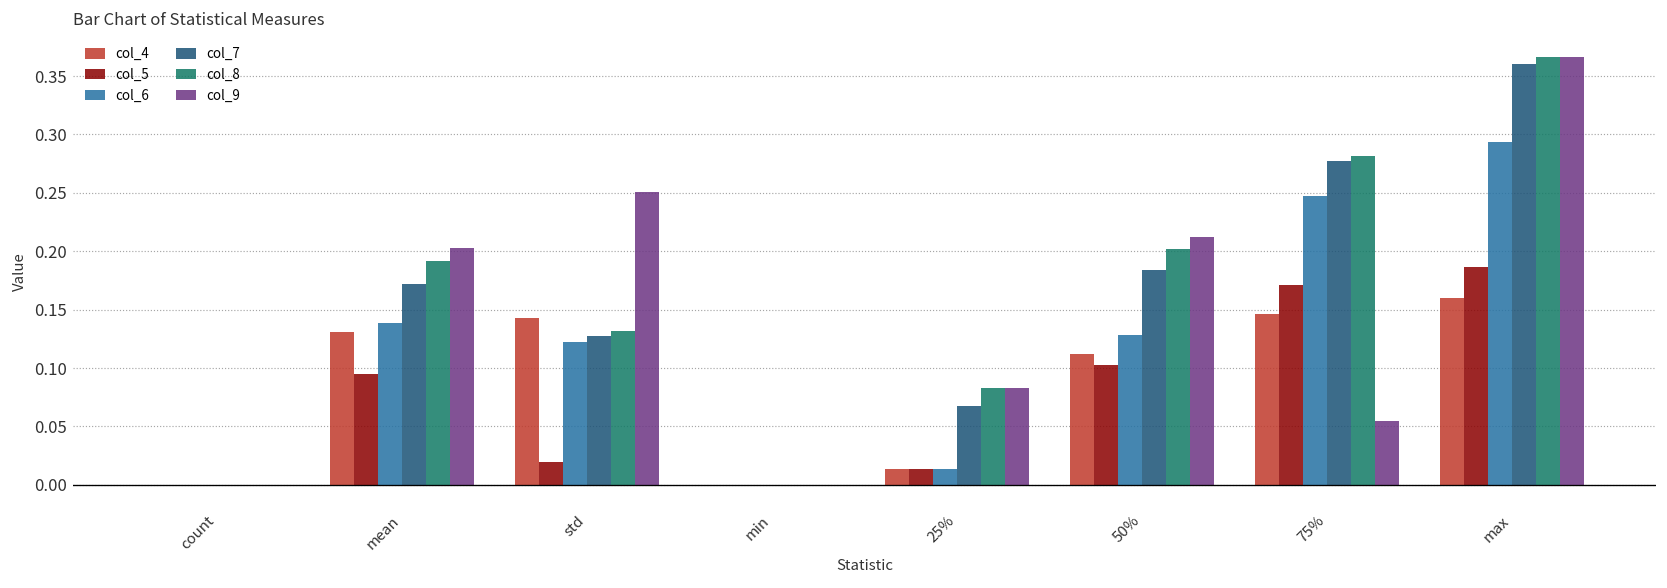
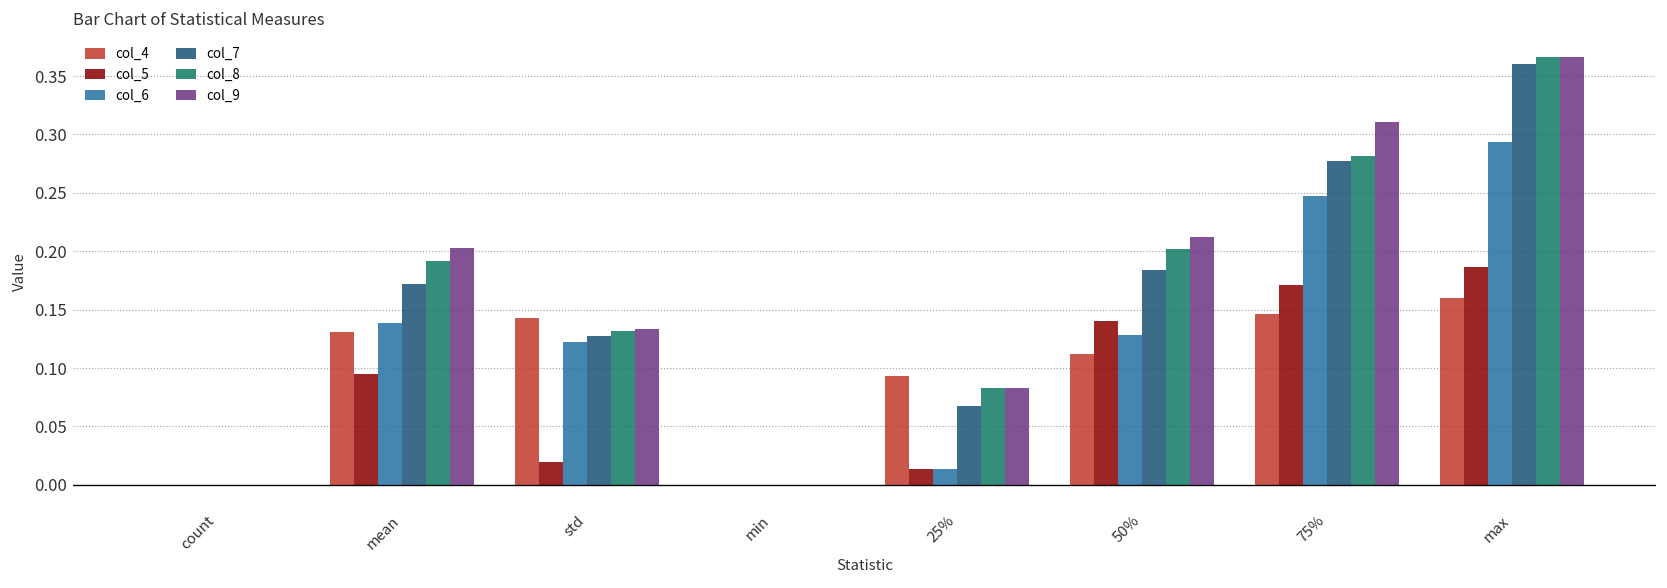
  {
    "col_4": {
      "count": 0.00,
      "mean": 0.13,
      "std": 0.14,
      "min": 0.00,
-     "25%": 0.01,
+     "25%": 0.09,
      "50%": 0.11,
      "75%": 0.15,
      "max": 0.16
    },
    "col_5": {
      "count": 0.00,
      "mean": 0.10,
      "std": 0.02,
      "min": 0.00,
      "25%": 0.01,
-     "50%": 0.10,
+     "50%": 0.14,
      "75%": 0.17,
      "max": 0.19
    },
    "col_9": {
      "count": 0.00,
      "mean": 0.20,
-     "std": 0.25,
+     "std": 0.13,
      "min": 0.00,
      "25%": 0.08,
      "50%": 0.21,
-     "75%": 0.05,
+     "75%": 0.31,
      "max": 0.37
    }
  }
